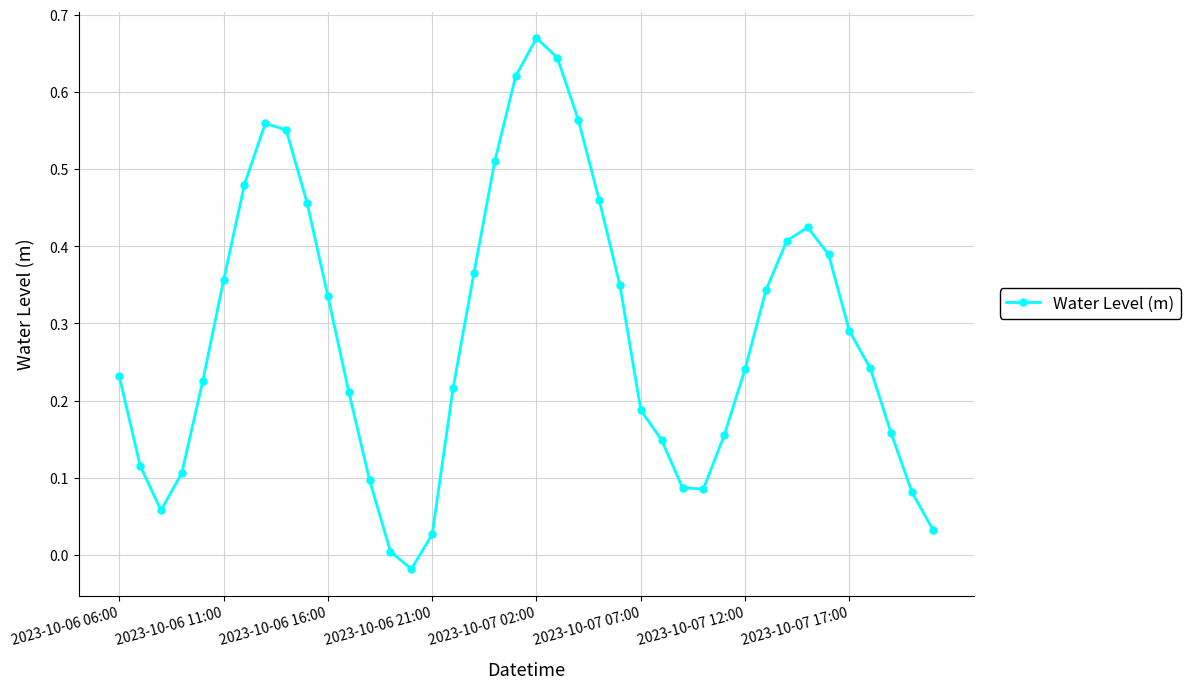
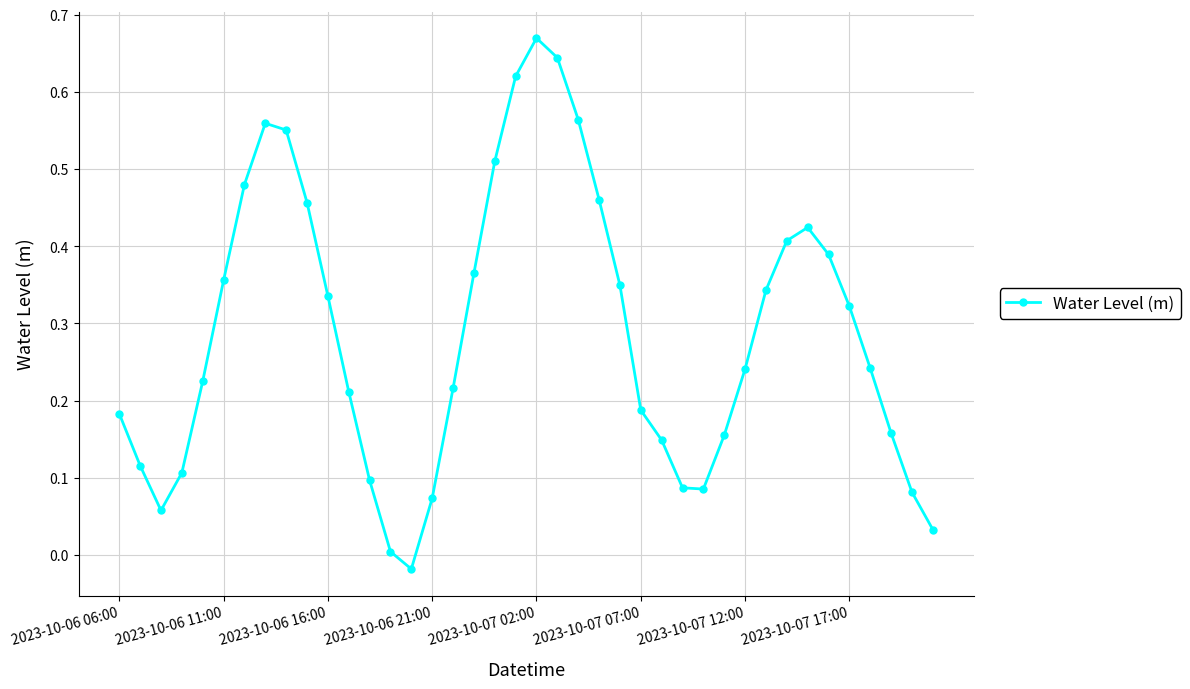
  {
-   "2023-10-06 06:00": 0.23,
+   "2023-10-06 06:00": 0.18,
    "2023-10-06 11:00": 0.36,
    "2023-10-06 16:00": 0.34,
-   "2023-10-06 21:00": 0.03,
+   "2023-10-06 21:00": 0.07,
    "2023-10-07 02:00": 0.67,
    "2023-10-07 07:00": 0.19,
    "2023-10-07 12:00": 0.24,
-   "2023-10-07 17:00": 0.29
+   "2023-10-07 17:00": 0.32
  }
